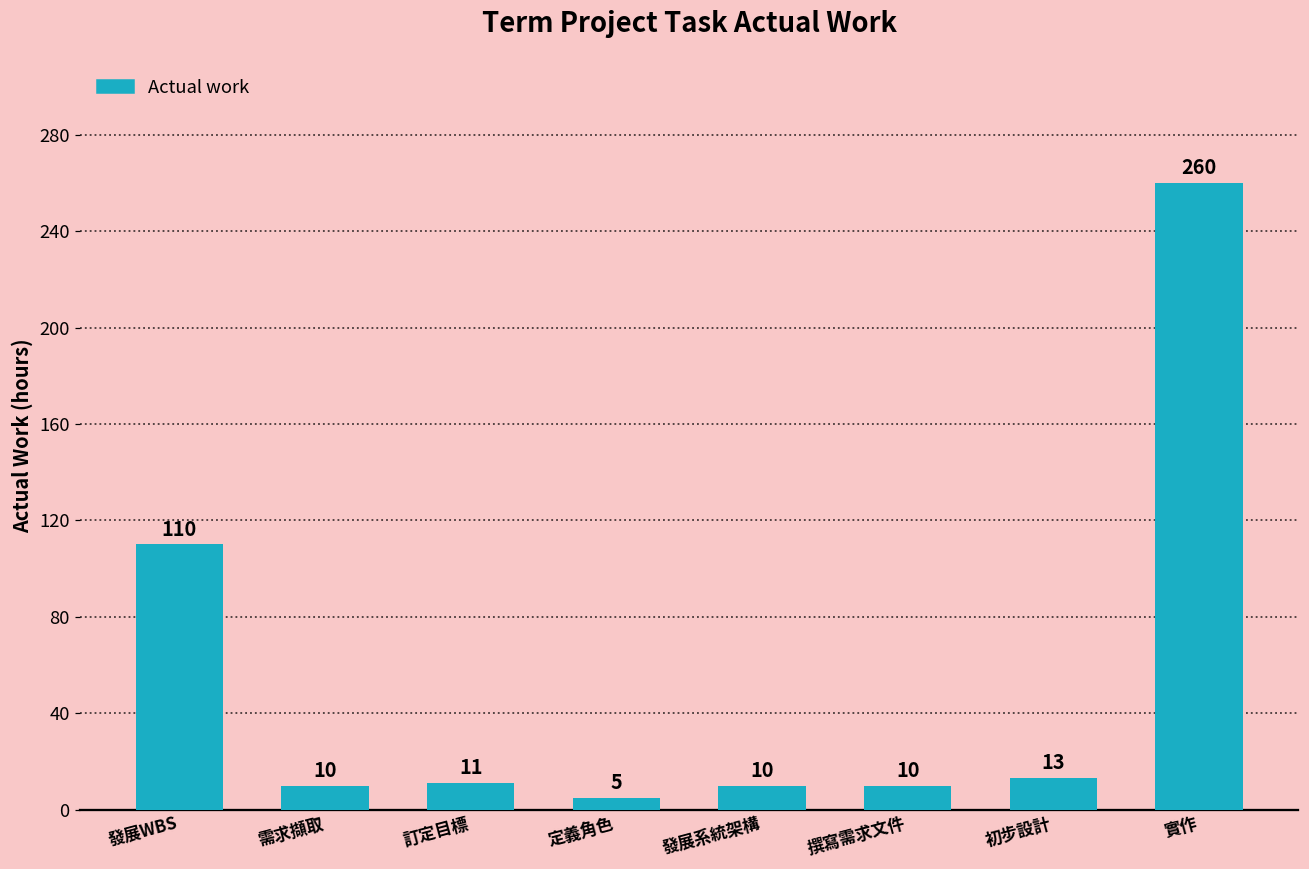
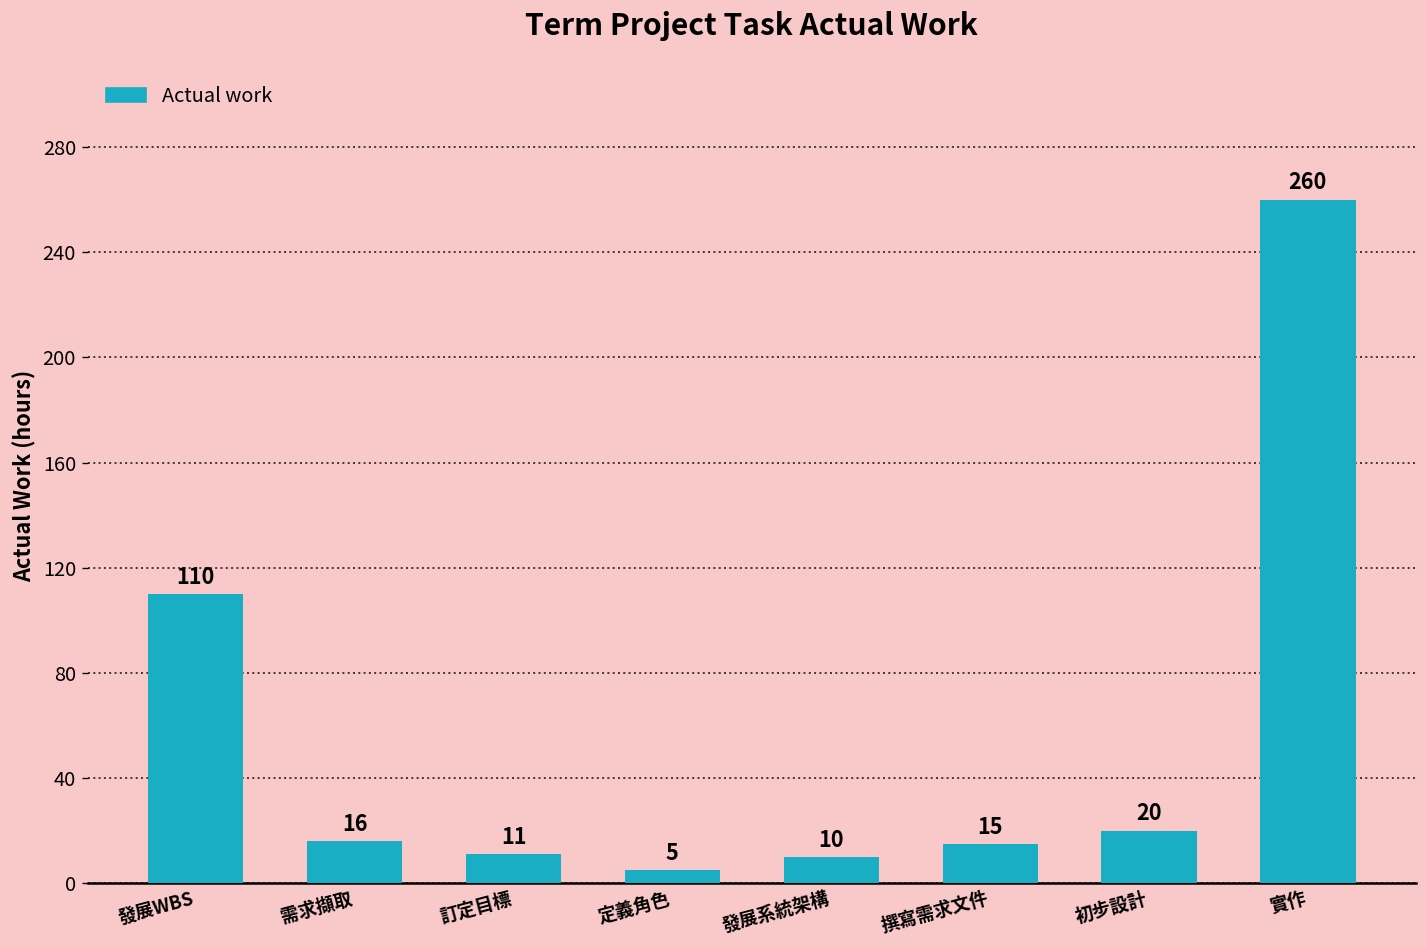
  {
    "發展WBS": 110,
-   "需求擷取": 10,
+   "需求擷取": 16,
    "訂定目標": 11,
    "定義角色": 5,
    "發展系統架構": 10,
-   "撰寫需求文件": 10,
-   "初步設計": 13,
+   "撰寫需求文件": 15,
+   "初步設計": 20,
    "實作": 260
  }
